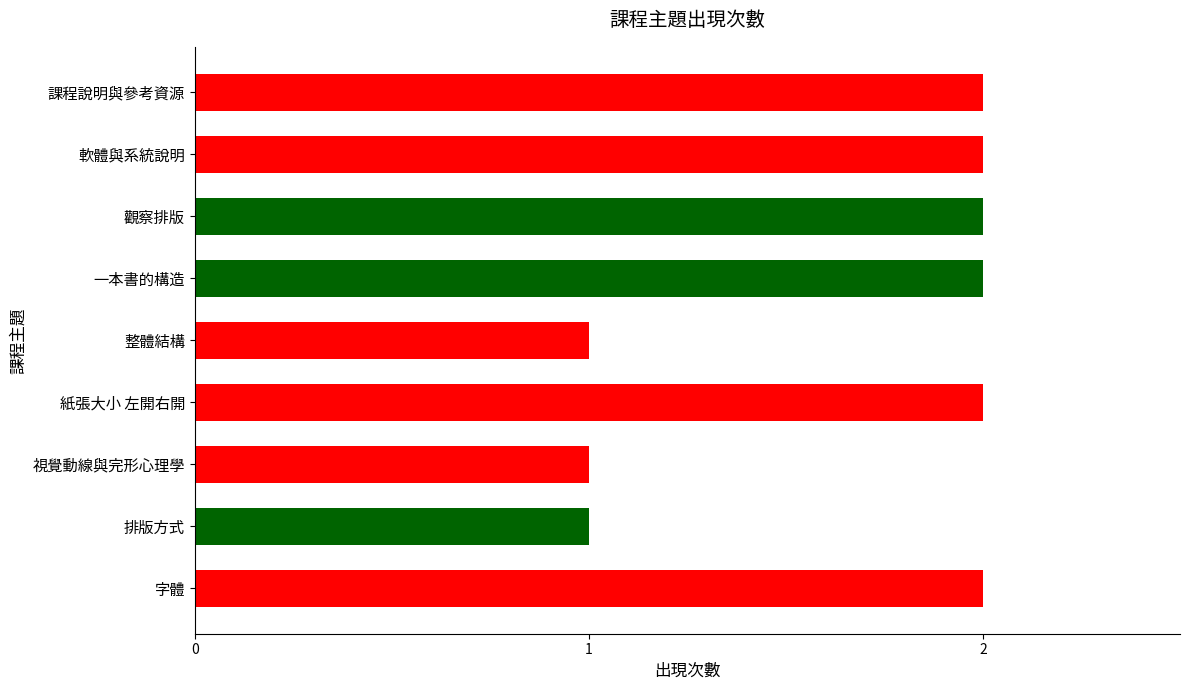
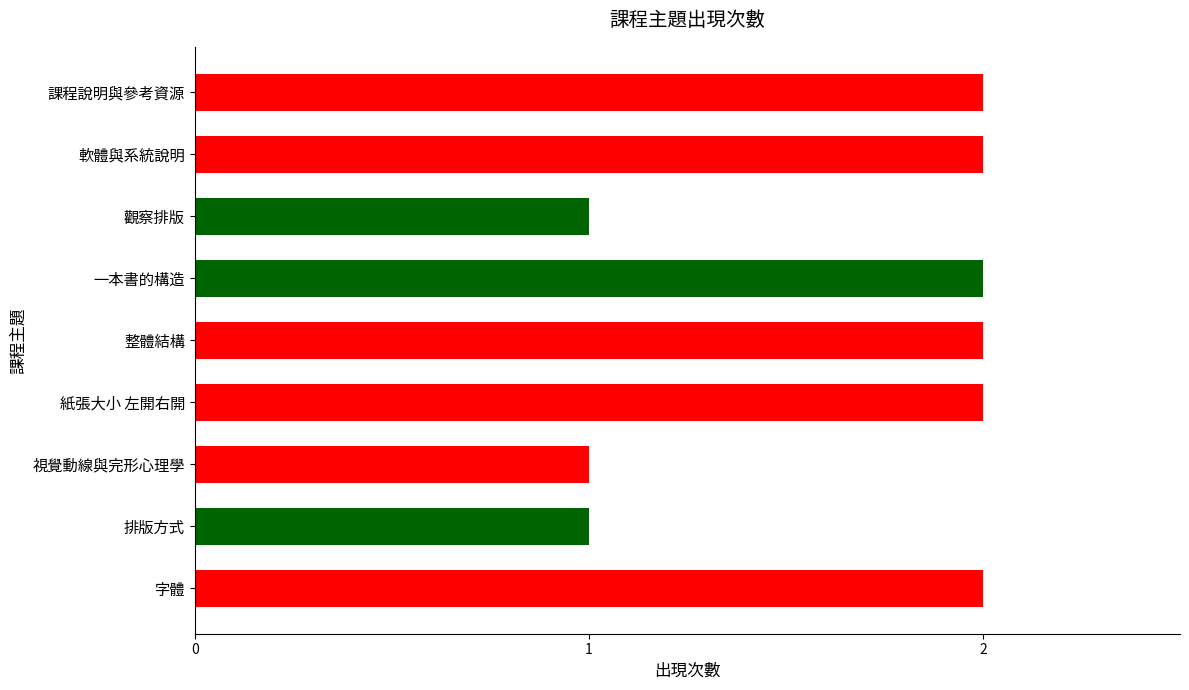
  {
    "課程說明與參考資源": 2,
    "軟體與系統說明": 2,
-   "觀察排版": 2,
+   "觀察排版": 1,
    "一本書的構造": 2,
-   "整體結構": 1,
+   "整體結構": 2,
    "紙張大小 左開右開": 2,
    "視覺動線與完形心理學": 1,
    "排版方式": 1,
    "字體": 2
  }
